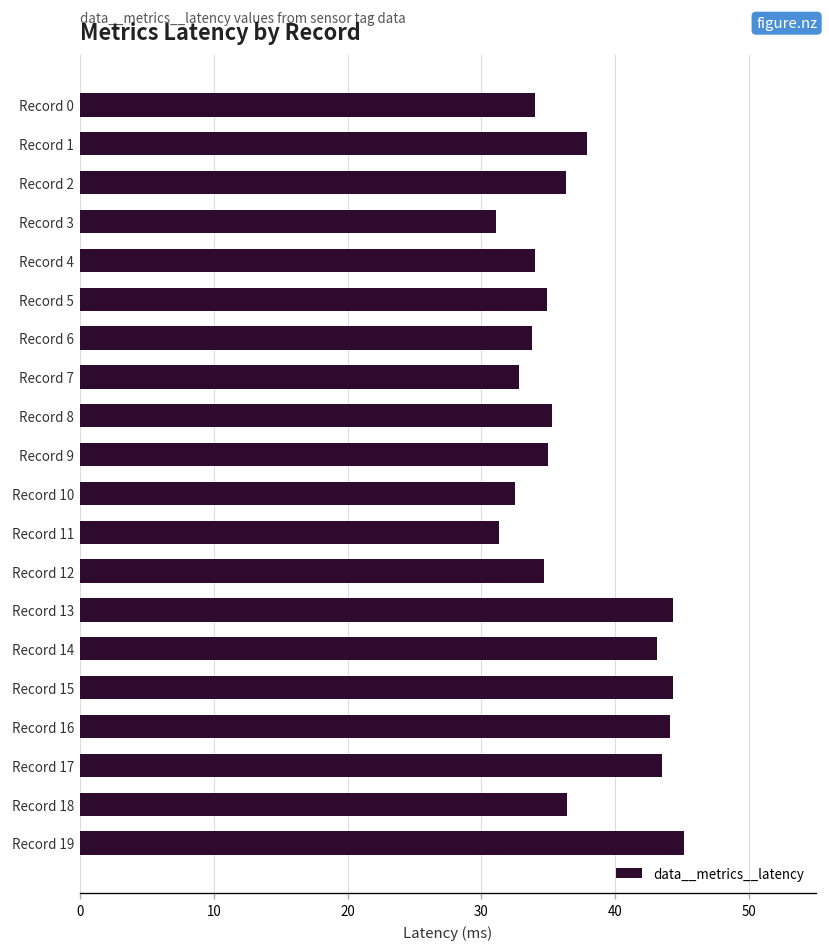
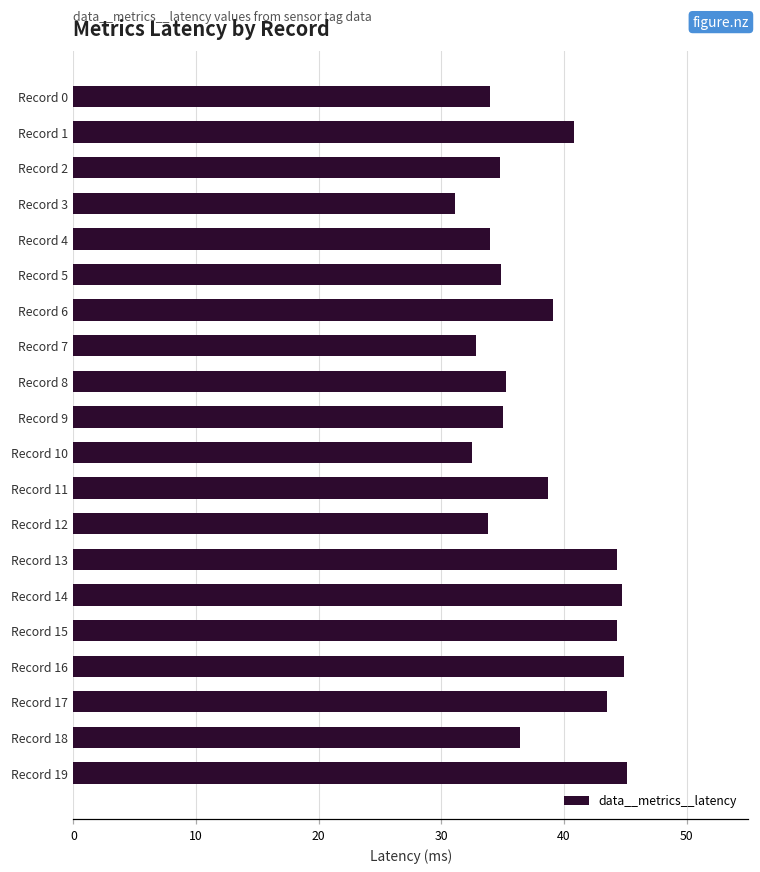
  {
    "Record 0": 34.0,
-   "Record 1": 37.9,
-   "Record 2": 36.3,
+   "Record 1": 40.8,
+   "Record 2": 34.8,
    "Record 3": 31.1,
    "Record 4": 34.0,
    "Record 5": 34.9,
-   "Record 6": 33.8,
+   "Record 6": 39.1,
    "Record 7": 32.8,
    "Record 8": 35.3,
    "Record 9": 35.0,
    "Record 10": 32.5,
-   "Record 11": 31.3,
-   "Record 12": 34.7,
+   "Record 11": 38.7,
+   "Record 12": 33.8,
    "Record 13": 44.3,
-   "Record 14": 43.1,
+   "Record 14": 44.7,
    "Record 15": 44.3,
-   "Record 16": 44.1,
+   "Record 16": 44.9,
    "Record 17": 43.5,
    "Record 18": 36.4,
    "Record 19": 45.1
  }
